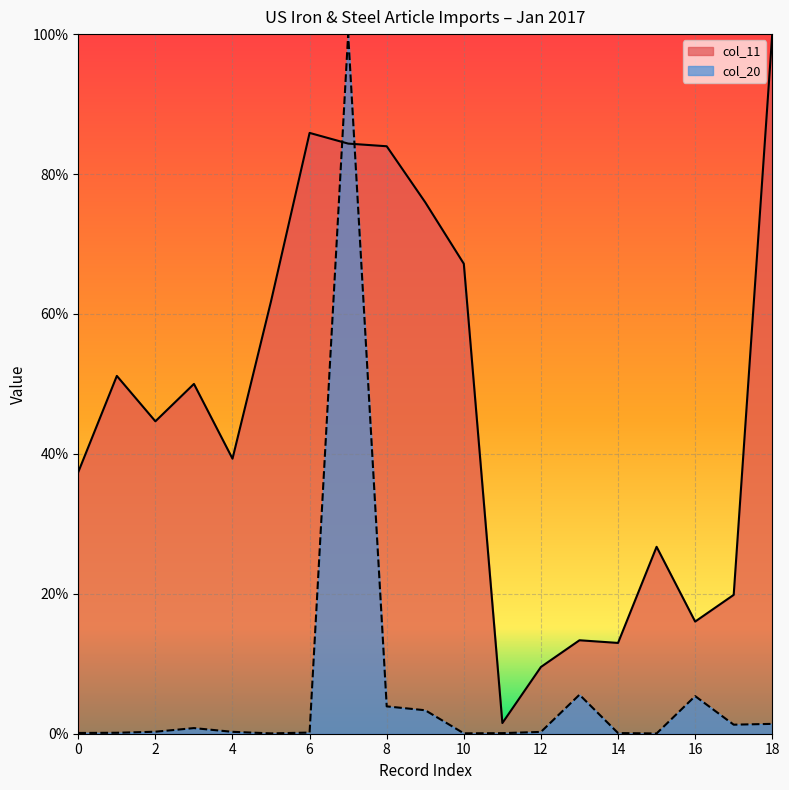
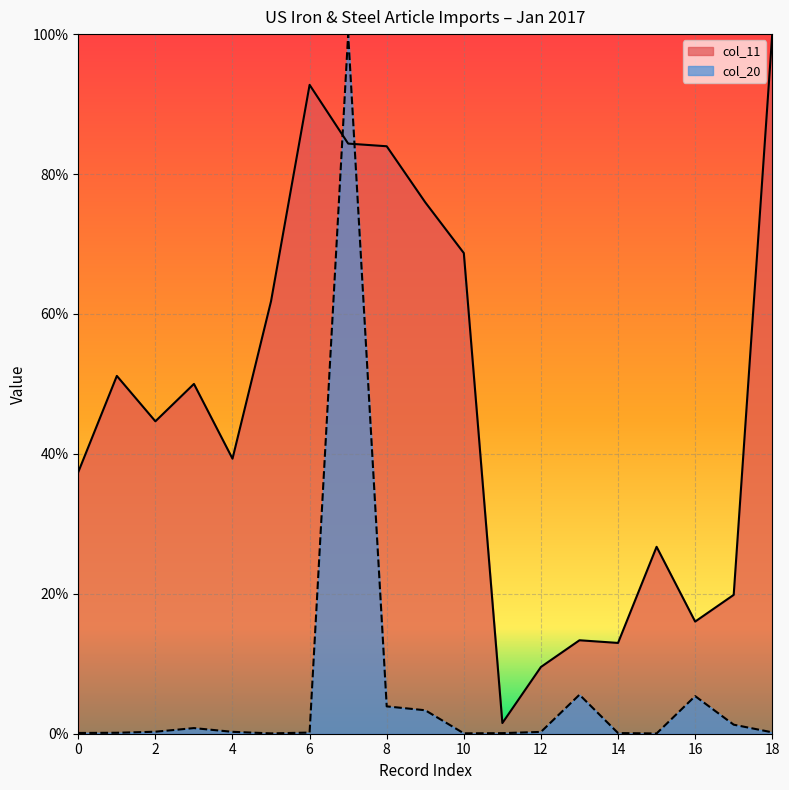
  {
    "col_11": {
      "0": "37%",
      "2": "45%",
      "4": "39%",
-     "6": "86%",
+     "6": "93%",
      "8": "84%",
-     "10": "67%",
+     "10": "69%",
      "12": "10%",
      "14": "13%",
      "16": "16%",
      "18": "100%"
    },
    "col_20": {
      "0": "0%",
      "2": "0%",
      "4": "0%",
      "6": "0%",
      "8": "4%",
      "10": "0%",
      "12": "0%",
      "14": "0%",
      "16": "5%",
-     "18": "1%"
+     "18": "0%"
    }
  }
